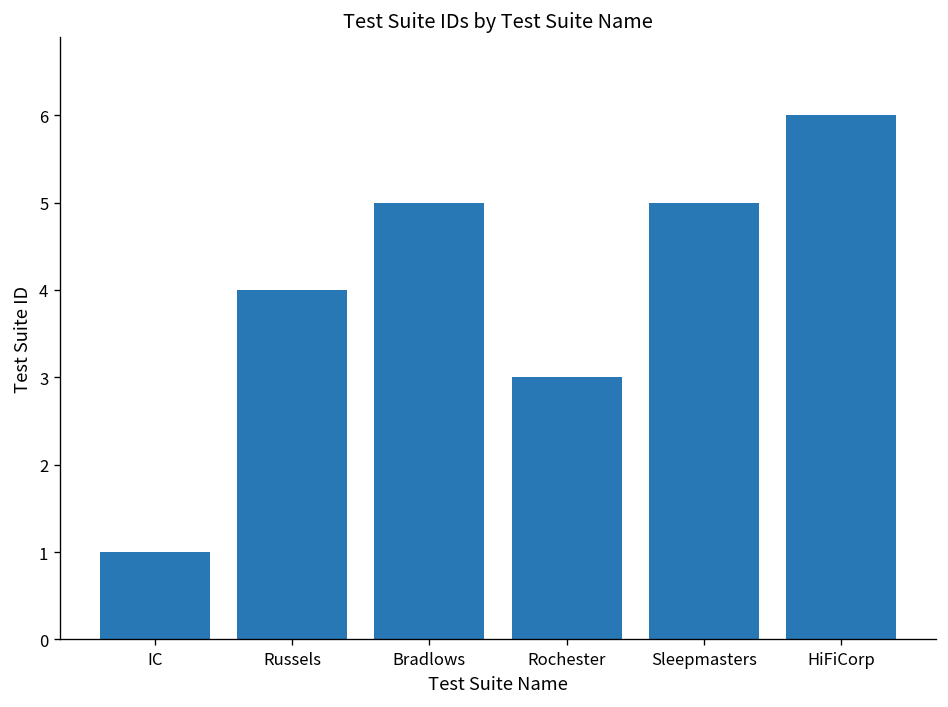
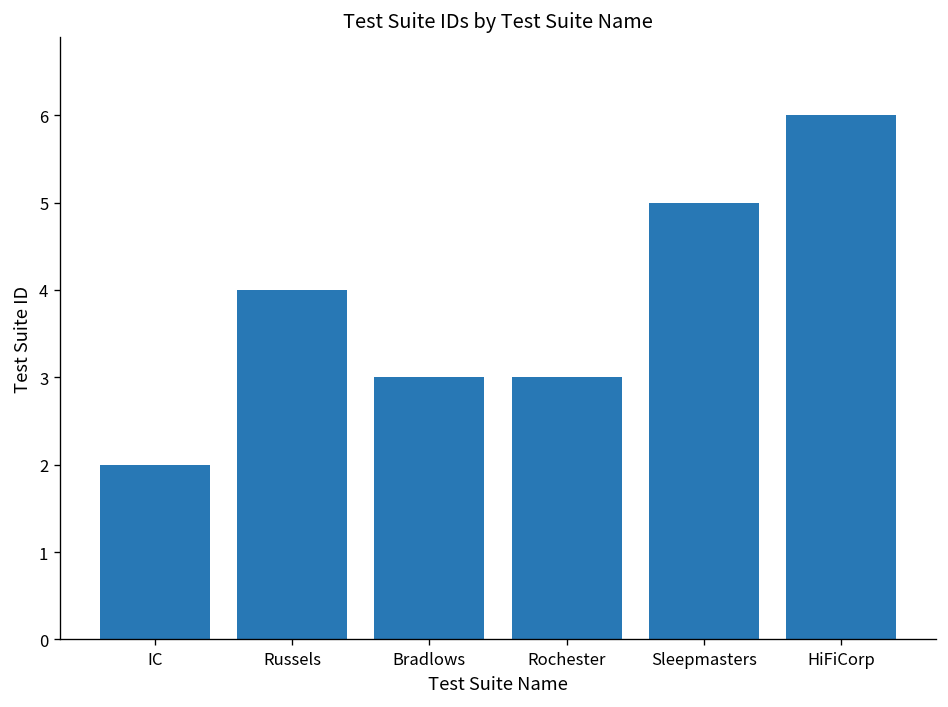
  {
-   "IC": 1,
+   "IC": 2,
    "Russels": 4,
-   "Bradlows": 5,
+   "Bradlows": 3,
    "Rochester": 3,
    "Sleepmasters": 5,
    "HiFiCorp": 6
  }
